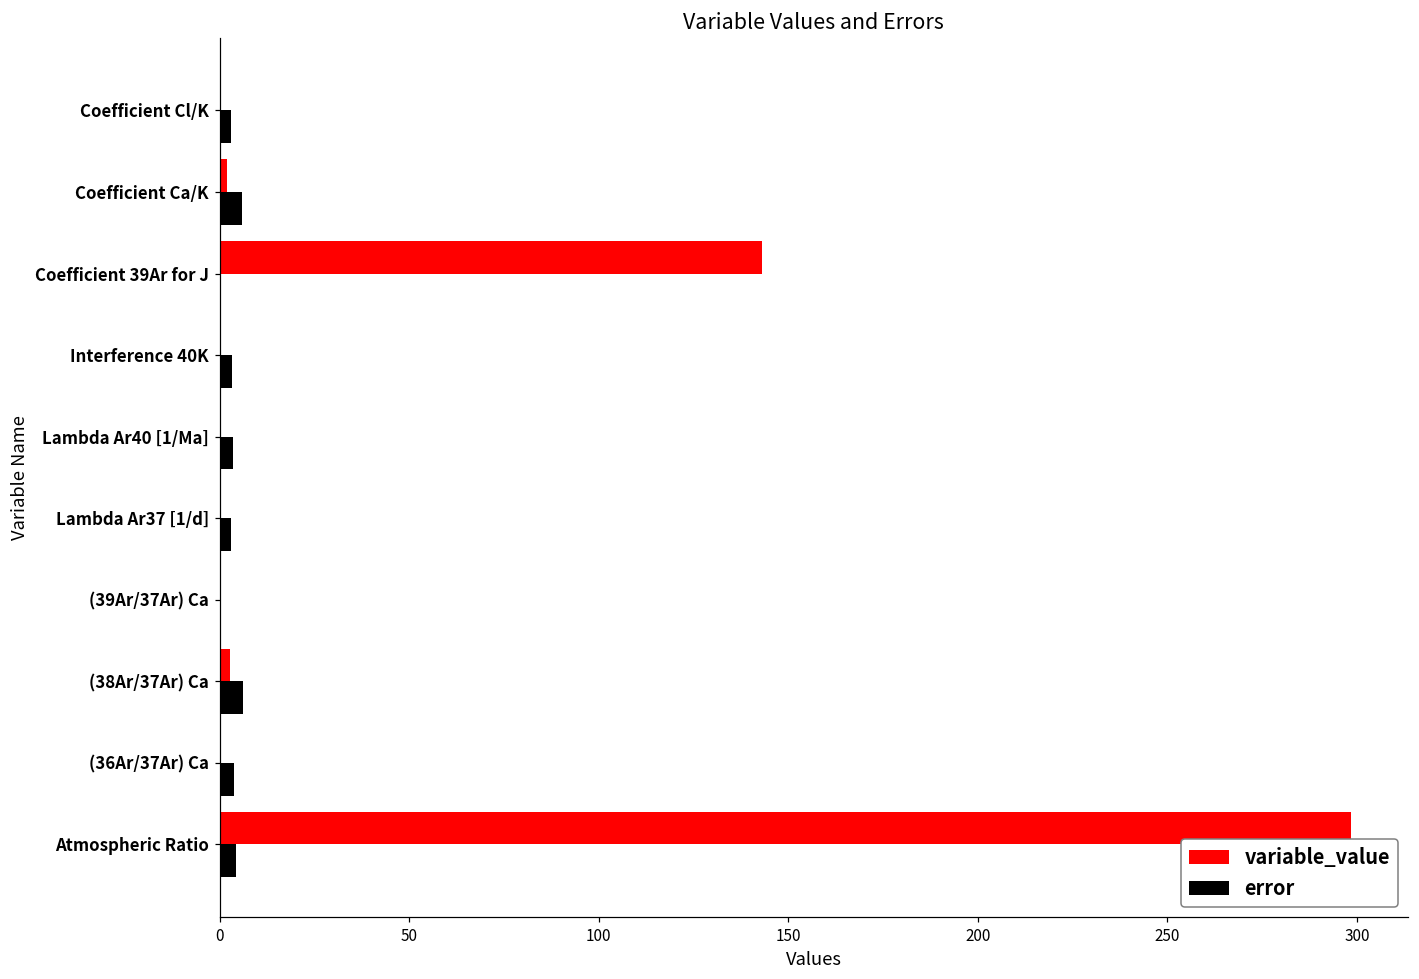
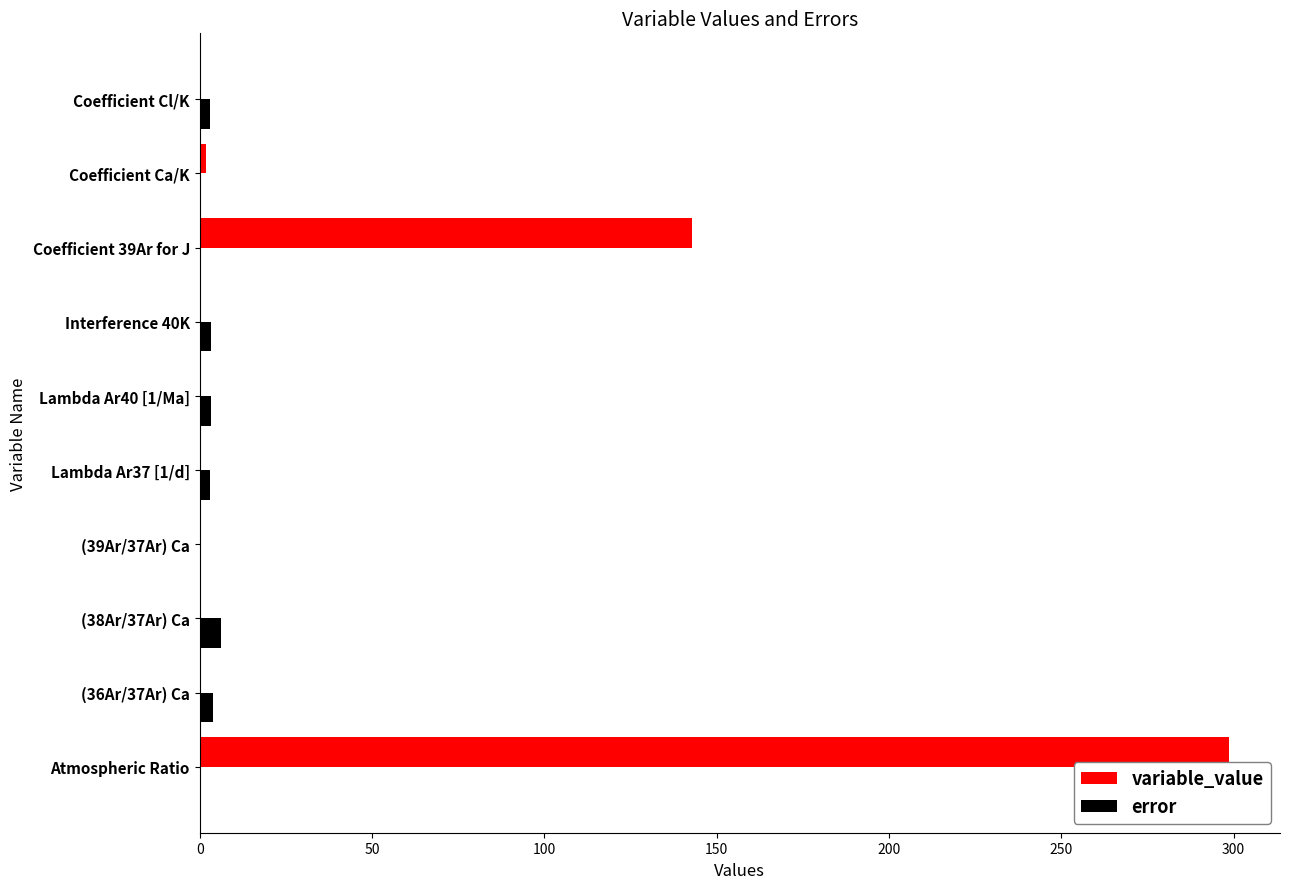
  {
    "variable_value": {
      "Coefficient Ca/K": 2,
      "Coefficient 39Ar for J": 143,
-     "(38Ar/37Ar) Ca": 3,
+     "(38Ar/37Ar) Ca": 0,
      "Atmospheric Ratio": 299
    },
    "error": {
      "Coefficient Cl/K": 3,
-     "Coefficient Ca/K": 6,
+     "Coefficient Ca/K": 0,
      "Coefficient 39Ar for J": 0,
      "Interference 40K": 3,
      "Lambda Ar40 [1/Ma]": 3,
      "Lambda Ar37 [1/d]": 3,
      "(38Ar/37Ar) Ca": 6,
      "(36Ar/37Ar) Ca": 4,
-     "Atmospheric Ratio": 4
+     "Atmospheric Ratio": 0
    }
  }
